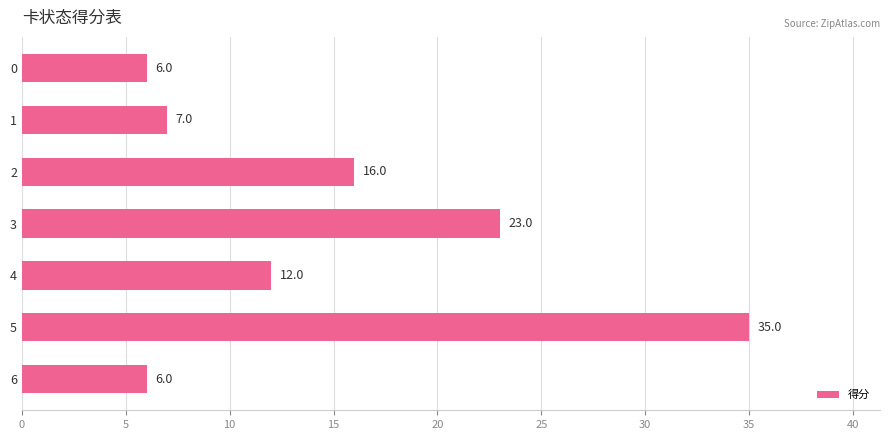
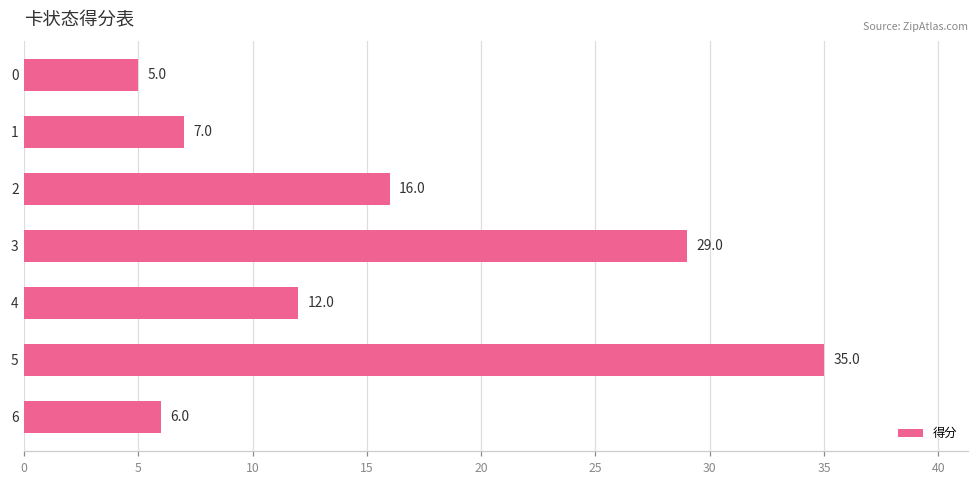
  {
-   "0": 6.0,
+   "0": 5.0,
    "1": 7.0,
    "2": 16.0,
-   "3": 23.0,
+   "3": 29.0,
    "4": 12.0,
    "5": 35.0,
    "6": 6.0
  }
